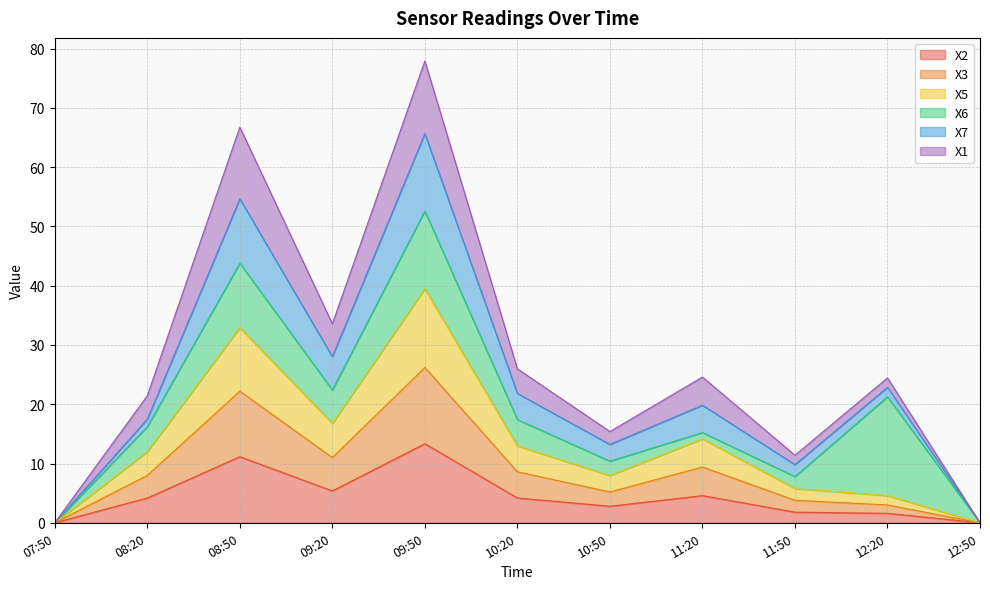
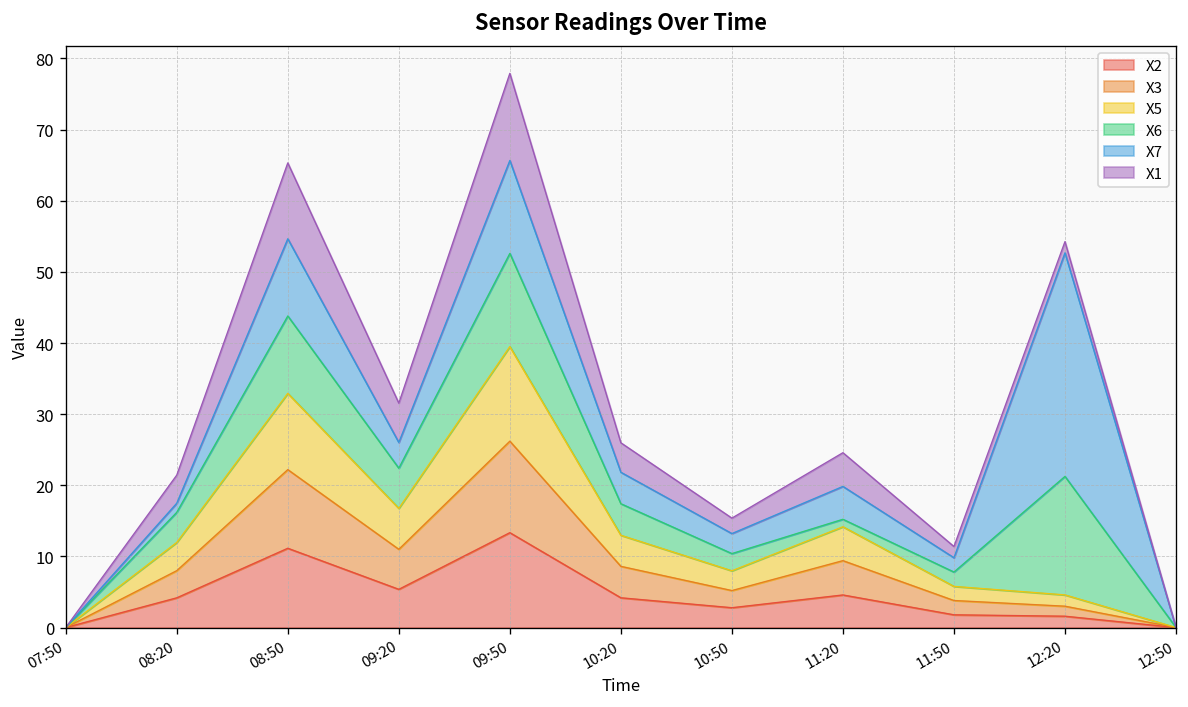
  {
    "X6": {
      "08:20": 4,
      "08:50": 11,
      "09:20": 6,
      "09:50": 13,
      "10:20": 4,
      "10:50": 2,
      "11:20": 1,
      "11:50": 2,
      "12:20": 17
    },
    "X7": {
      "08:20": 1,
      "08:50": 11,
-     "09:20": 6,
+     "09:20": 4,
      "09:50": 13,
      "10:20": 4,
      "10:50": 3,
      "11:20": 5,
      "11:50": 2,
-     "12:20": 2
+     "12:20": 31
    },
    "X1": {
      "08:20": 4,
-     "08:50": 12,
+     "08:50": 11,
      "09:20": 6,
      "09:50": 12,
      "10:20": 4,
      "10:50": 2,
      "11:20": 5,
      "11:50": 2,
      "12:20": 2
    }
  }
